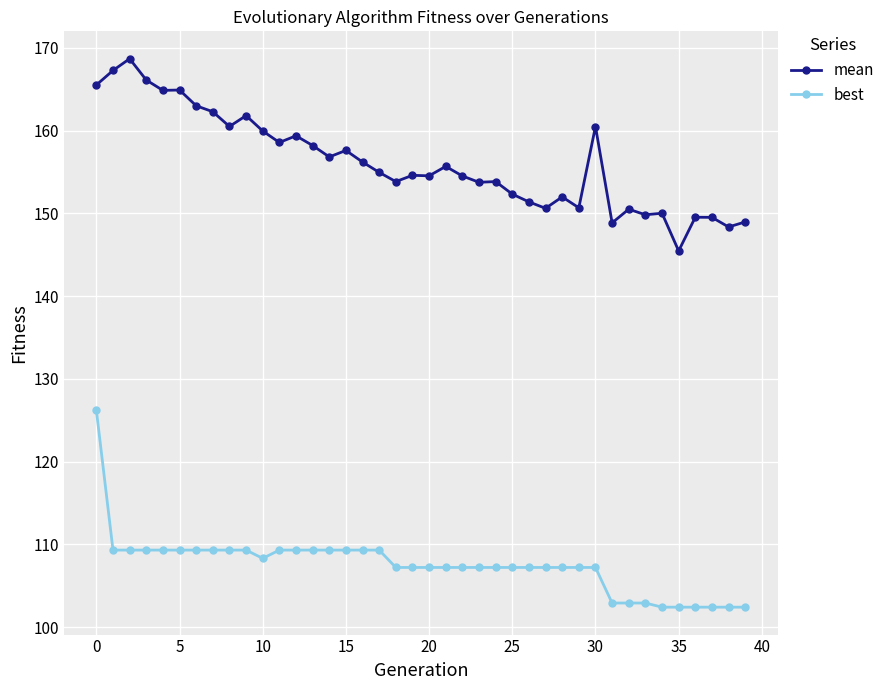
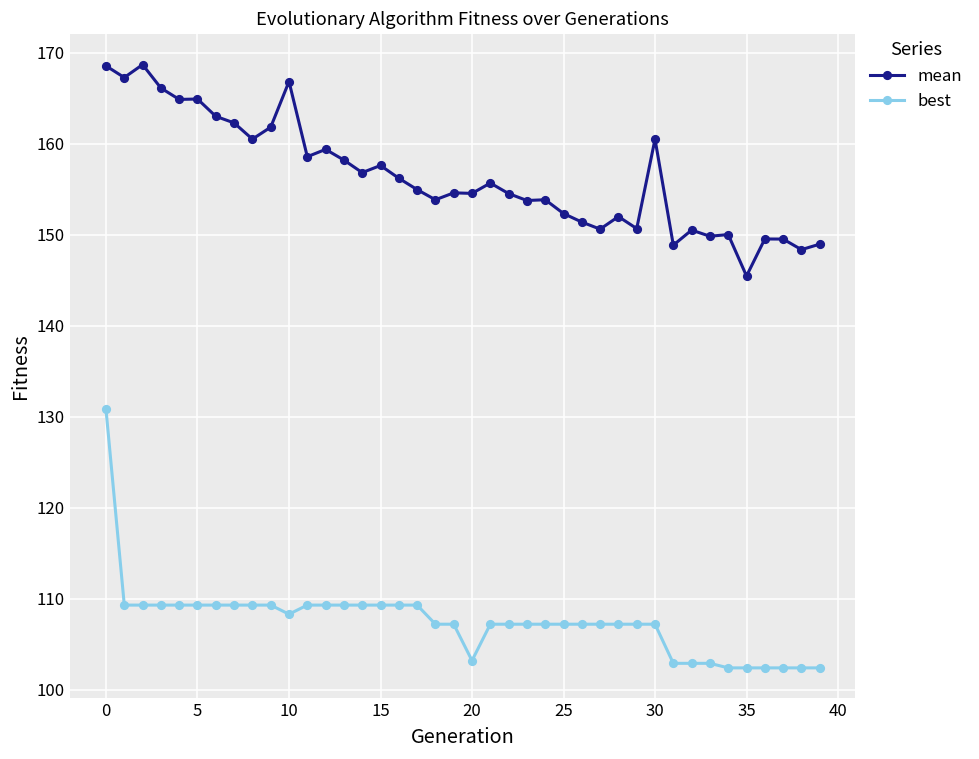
  {
    "mean": {
-     "0": 166,
+     "0": 169,
      "5": 165,
-     "10": 160,
+     "10": 167,
      "15": 158,
      "20": 155,
      "25": 152,
      "30": 161,
      "35": 145
    },
    "best": {
-     "0": 126,
+     "0": 131,
      "5": 109,
      "10": 108,
      "15": 109,
-     "20": 107,
+     "20": 103,
      "25": 107,
      "30": 107,
      "35": 102
    }
  }
